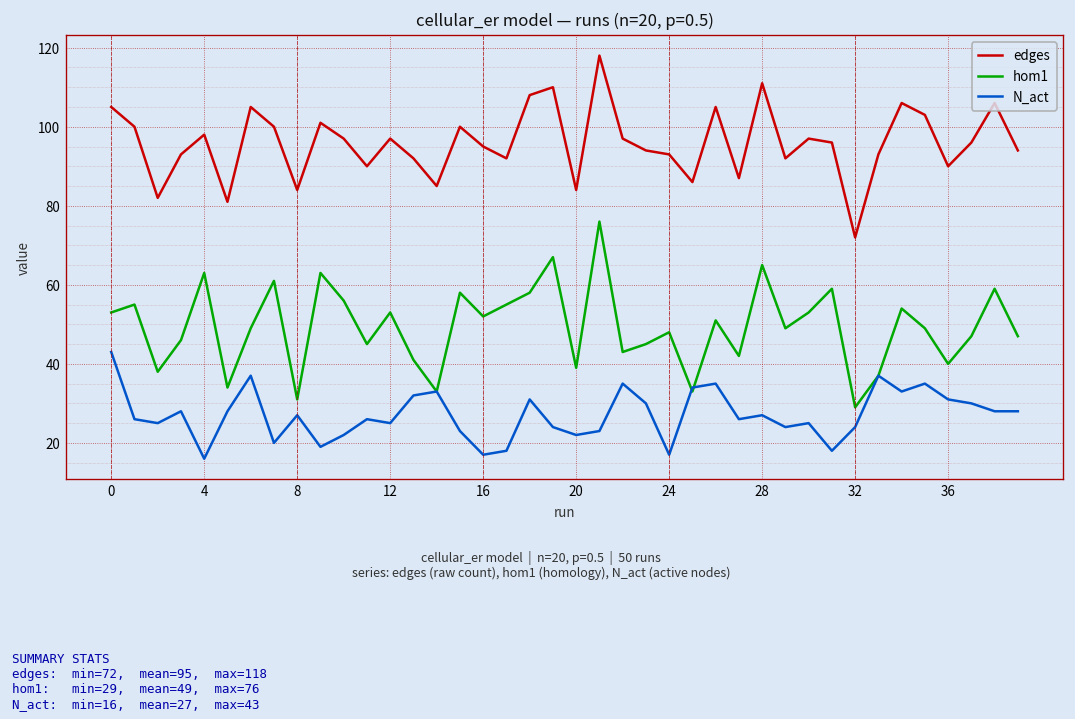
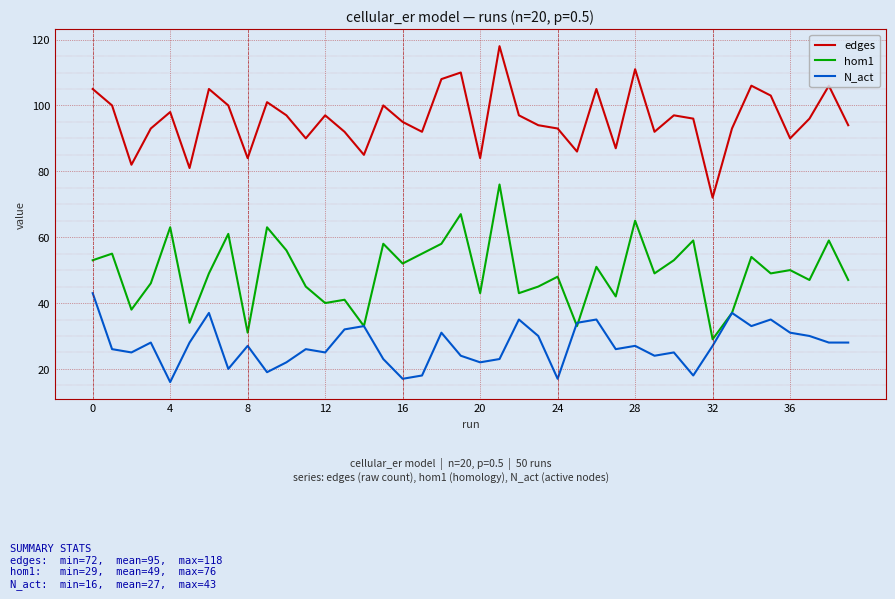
  {
    "edges": {
      "0": 105,
      "4": 98,
      "8": 84,
      "12": 97,
      "16": 95,
      "20": 84,
      "24": 93,
      "28": 111,
      "32": 72,
      "36": 90
    },
    "hom1": {
      "0": 53,
      "4": 63,
      "8": 31,
-     "12": 53,
+     "12": 40,
      "16": 52,
-     "20": 39,
+     "20": 43,
      "24": 48,
      "28": 65,
      "32": 29,
-     "36": 40
+     "36": 50
    },
    "N_act": {
      "0": 43,
      "4": 16,
      "8": 27,
      "12": 25,
      "16": 17,
      "20": 22,
      "24": 17,
      "28": 27,
-     "32": 24,
+     "32": 27,
      "36": 31
    }
  }
